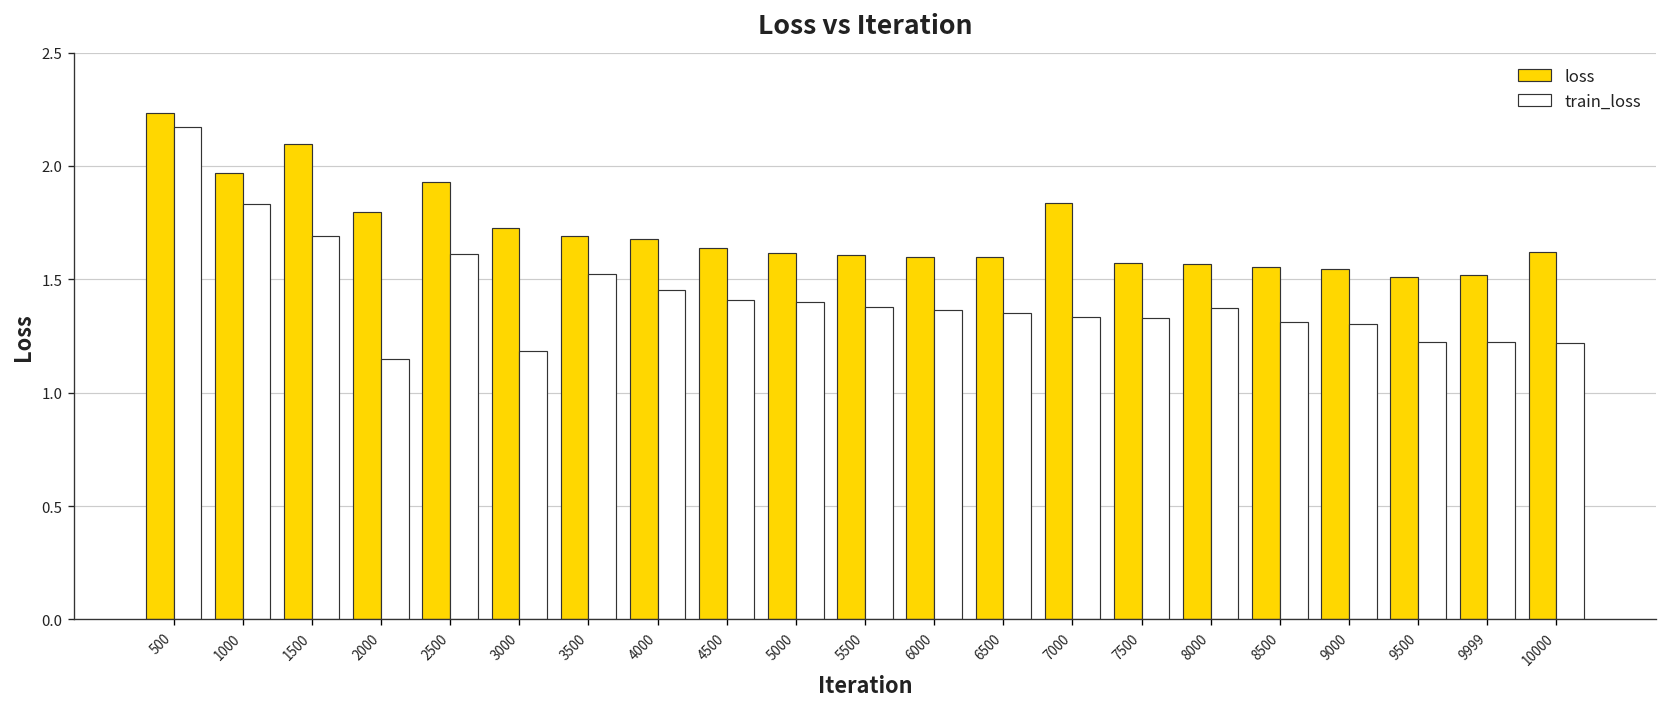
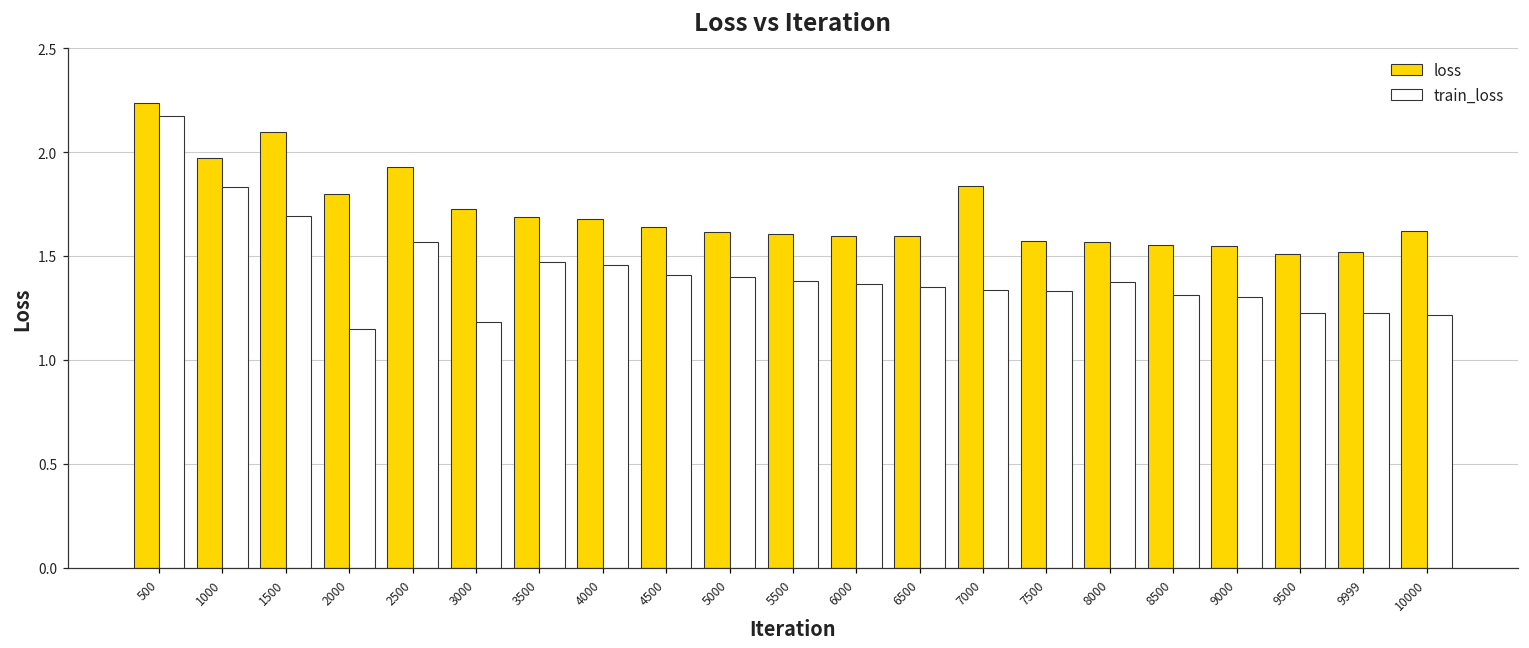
  {
    "loss": {
      "500": 2.23,
      "1000": 1.97,
      "1500": 2.10,
      "2000": 1.80,
      "2500": 1.93,
      "3000": 1.73,
      "3500": 1.69,
      "4000": 1.68,
      "4500": 1.64,
      "5000": 1.62,
      "5500": 1.61,
      "6000": 1.60,
      "6500": 1.60,
      "7000": 1.84,
      "7500": 1.57,
      "8000": 1.57,
      "8500": 1.55,
      "9000": 1.55,
      "9500": 1.51,
      "9999": 1.52,
      "10000": 1.62
    },
    "train_loss": {
      "500": 2.17,
      "1000": 1.83,
      "1500": 1.69,
      "2000": 1.15,
-     "2500": 1.61,
+     "2500": 1.57,
      "3000": 1.18,
-     "3500": 1.52,
+     "3500": 1.47,
      "4000": 1.46,
      "4500": 1.41,
      "5000": 1.40,
      "5500": 1.38,
      "6000": 1.36,
      "6500": 1.35,
      "7000": 1.33,
      "7500": 1.33,
      "8000": 1.37,
      "8500": 1.31,
      "9000": 1.30,
      "9500": 1.22,
      "9999": 1.22,
      "10000": 1.22
    }
  }
